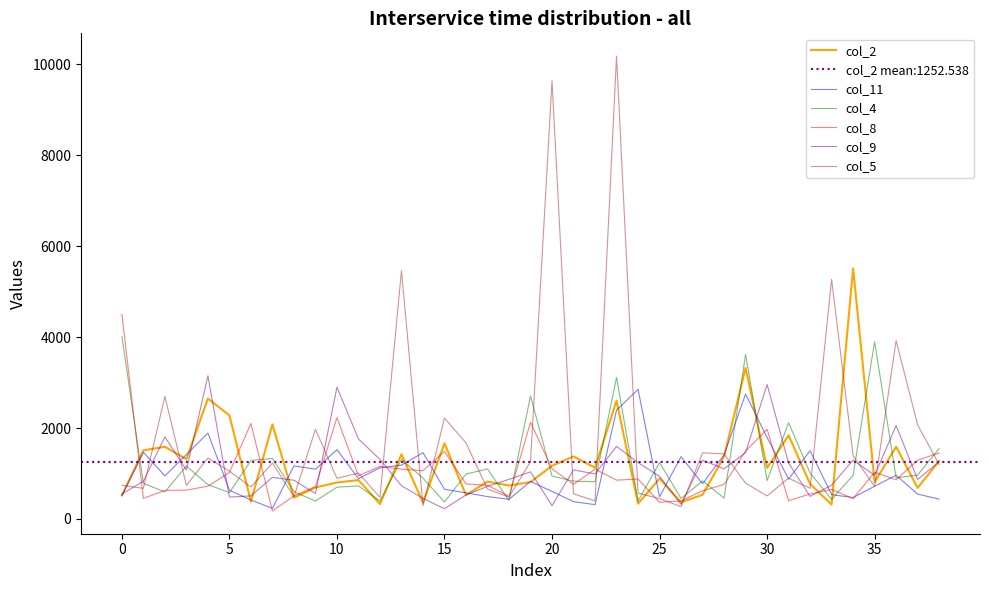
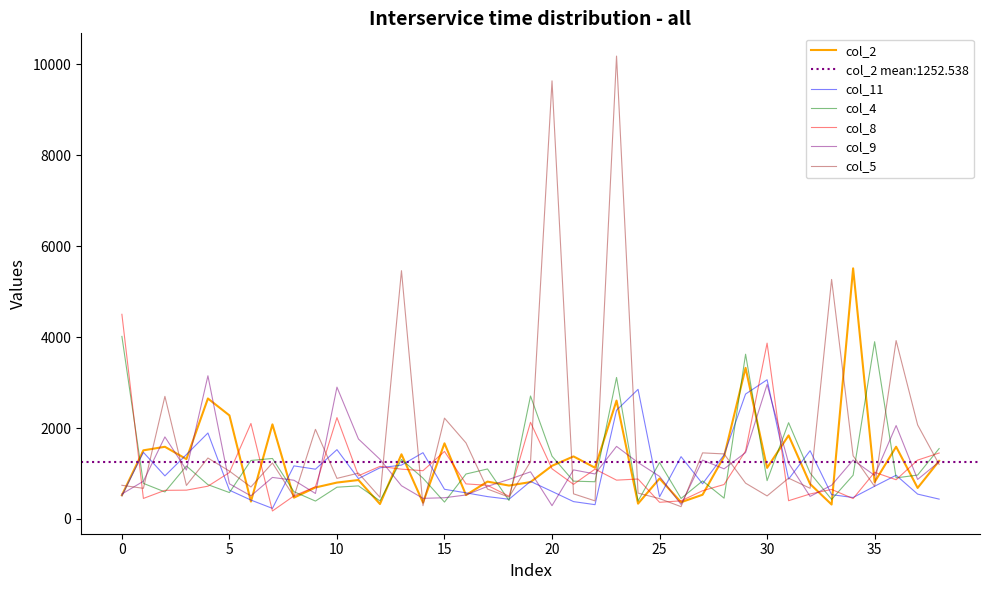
  {
    "col_2": {
      "5": 2300,
      "10": 800,
      "15": 1700,
      "20": 1200,
      "30": 1100,
      "35": 800
    },
    "col_11": {
      "10": 1500,
      "15": 700,
      "20": 600,
-     "30": 1800
+     "30": 3100
    },
    "col_4": {
      "0": 4000,
      "10": 700,
      "15": 400,
-     "20": 900,
+     "20": 1400,
      "25": 1200,
      "30": 800,
      "35": 3900
    },
    "col_8": {
      "0": 4500,
      "10": 2200,
      "15": 1500,
      "20": 1100,
      "25": 400,
-     "30": 2000,
+     "30": 3900,
      "35": 1000
    },
    "col_9": {
-     "5": 500,
+     "5": 800,
      "10": 2900,
-     "15": 200,
+     "15": 500,
      "20": 300,
      "30": 3000,
      "35": 1000
    },
    "col_5": {
      "0": 700,
      "10": 900,
      "15": 2200,
      "20": 9600,
      "30": 500
    }
  }
